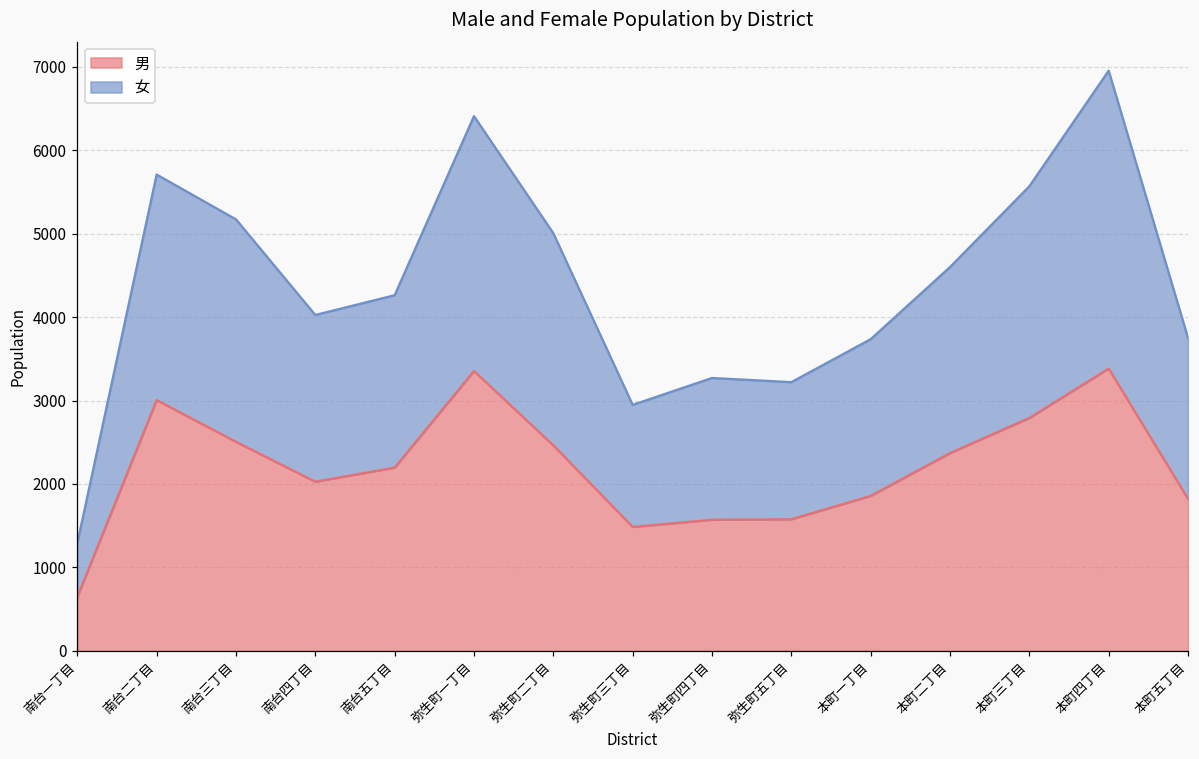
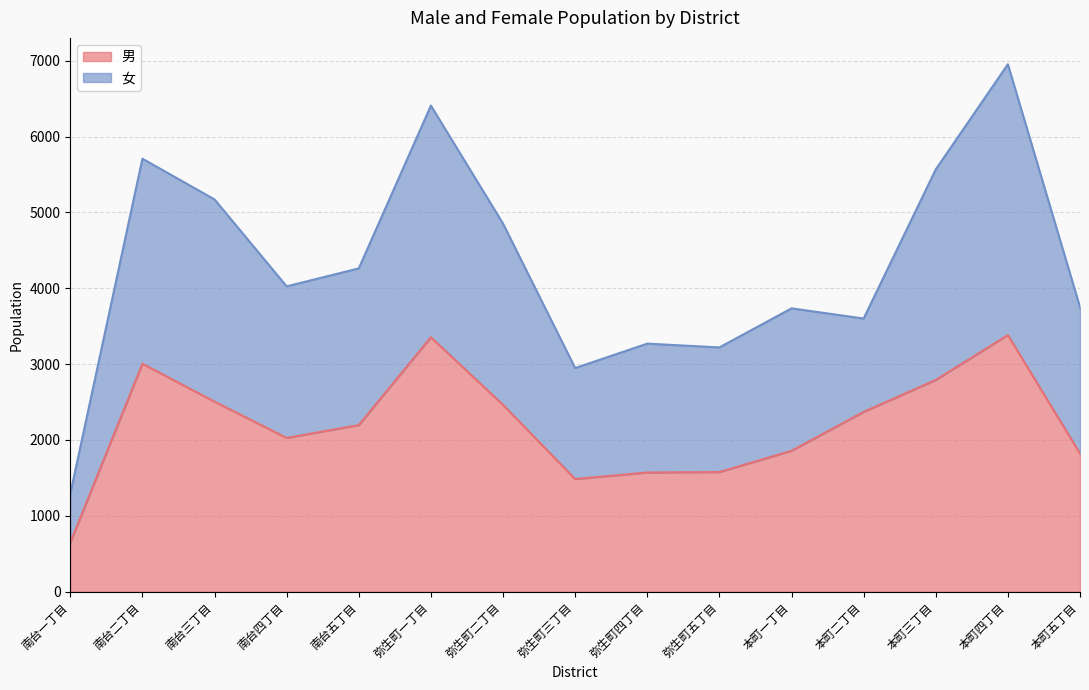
  {
    "男": {
      "南台一丁目": 600,
      "南台二丁目": 3000,
      "南台三丁目": 2500,
      "南台四丁目": 2000,
      "南台五丁目": 2200,
      "弥生町一丁目": 3400,
      "弥生町二丁目": 2500,
      "弥生町三丁目": 1500,
      "弥生町四丁目": 1600,
      "弥生町五丁目": 1600,
      "本町一丁目": 1900,
      "本町二丁目": 2400,
      "本町三丁目": 2800,
      "本町四丁目": 3400,
      "本町五丁目": 1800
    },
    "女": {
      "南台一丁目": 600,
      "南台二丁目": 2700,
      "南台三丁目": 2700,
      "南台四丁目": 2000,
      "南台五丁目": 2100,
      "弥生町一丁目": 3100,
-     "弥生町二丁目": 2500,
+     "弥生町二丁目": 2400,
      "弥生町三丁目": 1500,
      "弥生町四丁目": 1700,
      "弥生町五丁目": 1600,
      "本町一丁目": 1900,
-     "本町二丁目": 2200,
+     "本町二丁目": 1200,
      "本町三丁目": 2800,
      "本町四丁目": 3600,
      "本町五丁目": 1900
    }
  }
